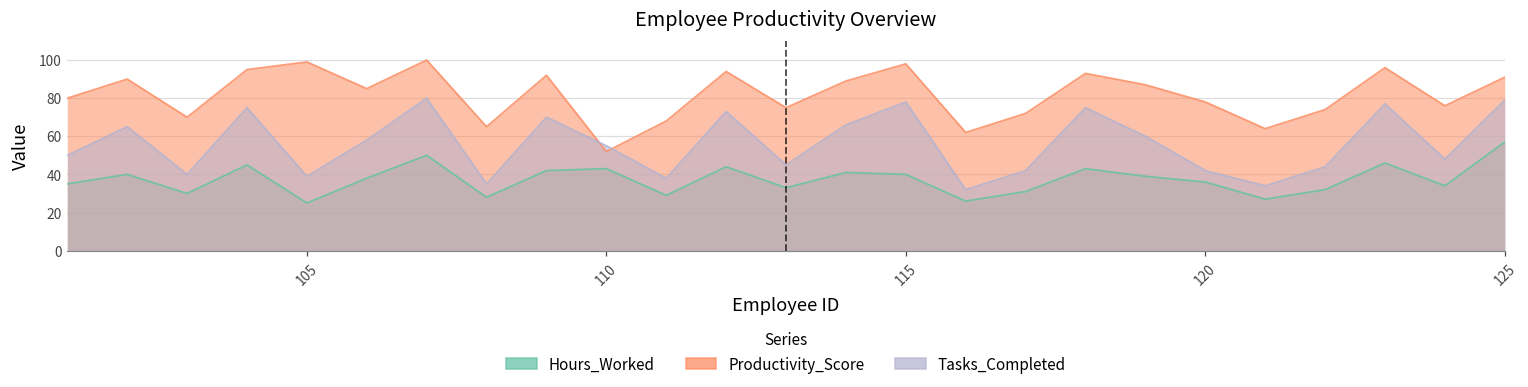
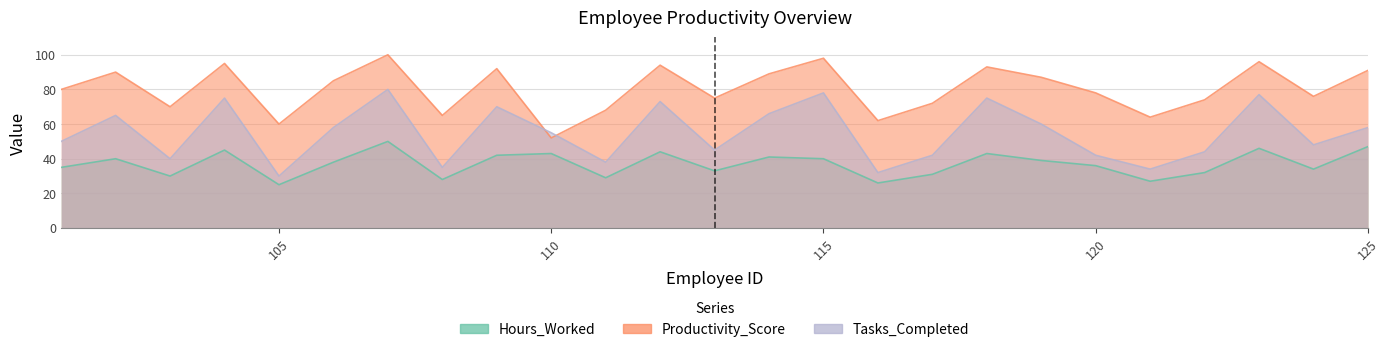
  {
    "Hours_Worked": {
      "105": 25,
      "110": 43,
      "115": 40,
      "120": 36,
-     "125": 57
+     "125": 47
    },
    "Productivity_Score": {
-     "105": 99,
+     "105": 60,
      "110": 52,
      "115": 98,
      "120": 78,
      "125": 91
    },
    "Tasks_Completed": {
-     "105": 39,
+     "105": 30,
      "110": 55,
      "115": 78,
      "120": 42,
-     "125": 79
+     "125": 58
    }
  }
